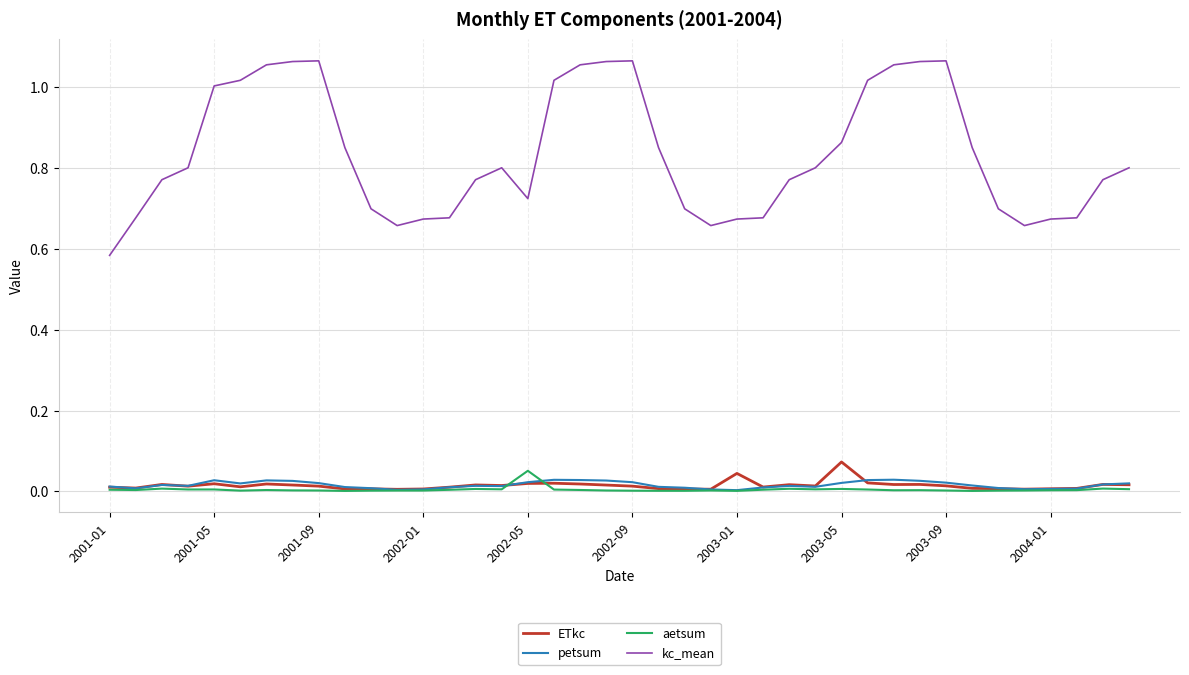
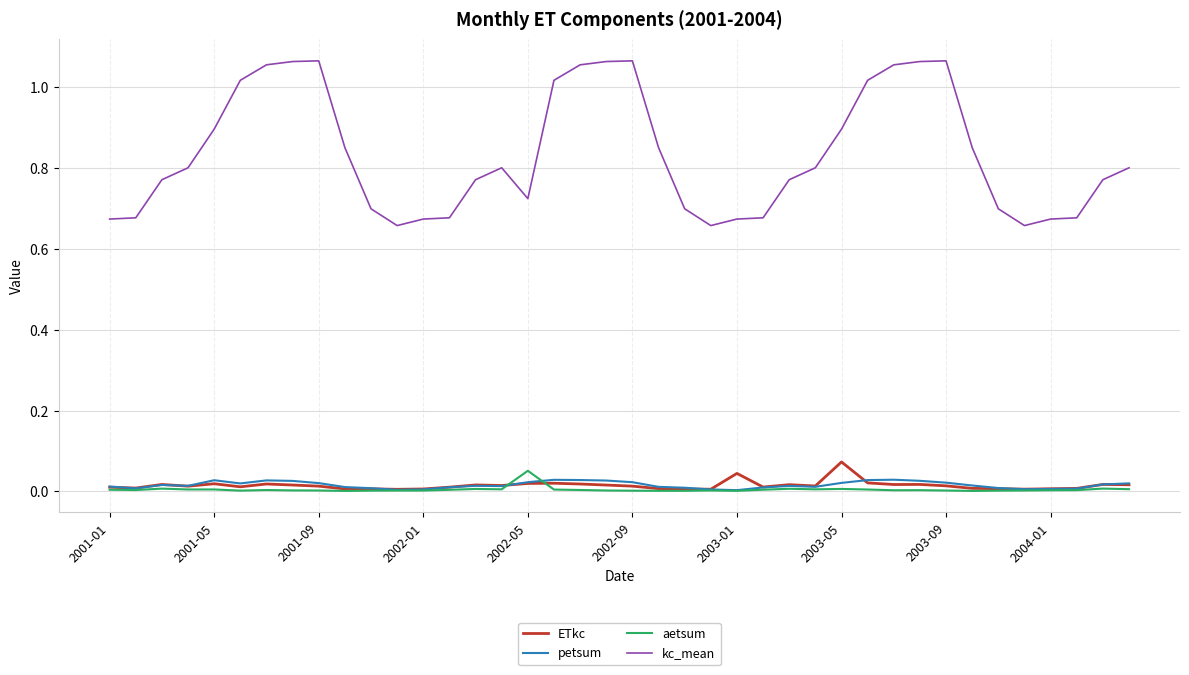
  {
    "ETkc": {
      "2001-05": 0.02,
      "2001-09": 0.01,
      "2002-09": 0.01,
      "2003-01": 0.04,
      "2003-05": 0.07,
      "2003-09": 0.01
    },
    "petsum": {
      "2001-05": 0.03,
      "2001-09": 0.02,
      "2002-09": 0.02,
      "2003-05": 0.02,
      "2003-09": 0.02
    },
    "aetsum": {
      "2001-05": 0.00,
      "2001-09": 0.00,
      "2002-05": 0.05,
      "2002-09": 0.00,
      "2003-05": 0.01,
      "2003-09": 0.00
    },
    "kc_mean": {
-     "2001-01": 0.58,
-     "2001-05": 1.00,
+     "2001-01": 0.67,
+     "2001-05": 0.90,
      "2001-09": 1.07,
      "2002-01": 0.67,
      "2002-05": 0.72,
      "2002-09": 1.07,
      "2003-01": 0.67,
-     "2003-05": 0.86,
+     "2003-05": 0.90,
      "2003-09": 1.07,
      "2004-01": 0.67
    }
  }
